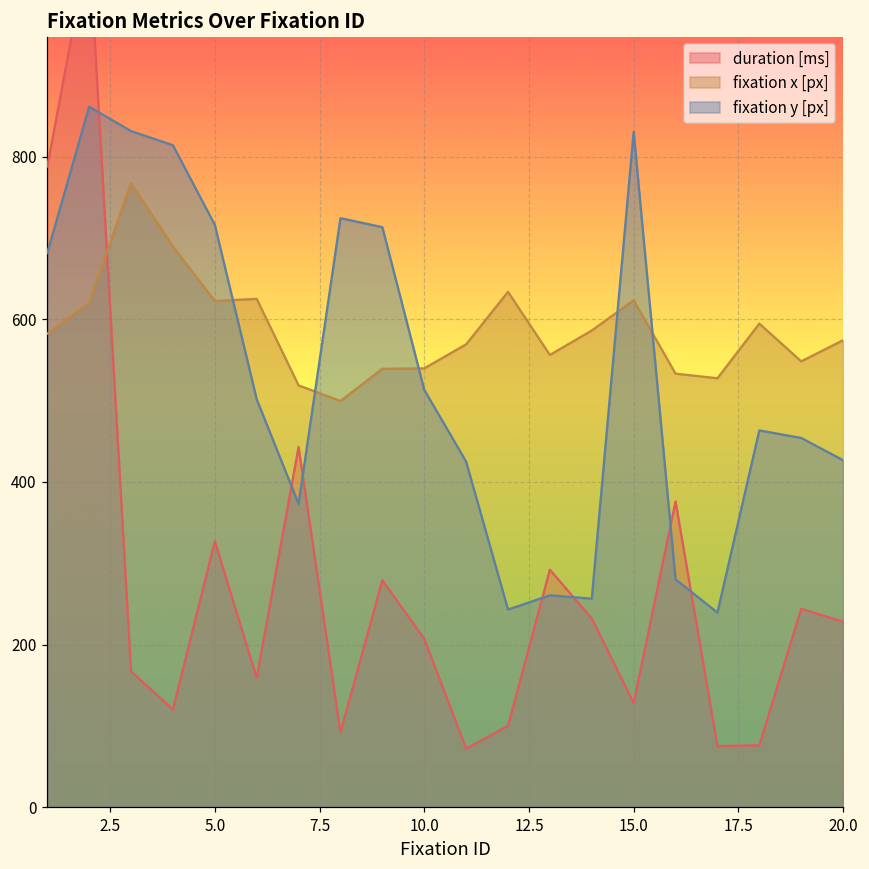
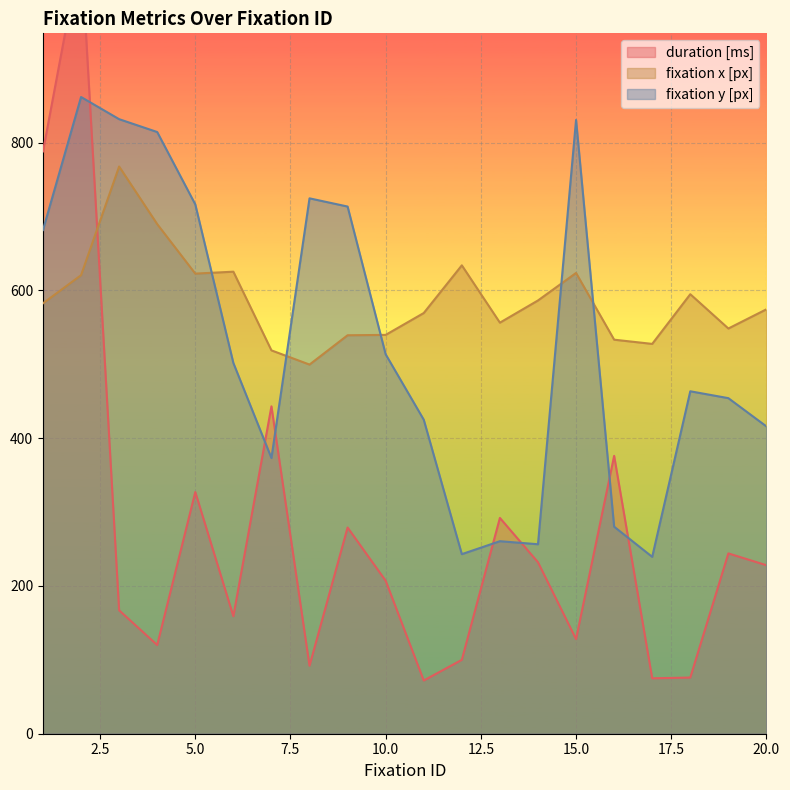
  {
    "fixation y [px]": {
      "5.0": 720,
      "10.0": 510,
      "15.0": 830,
-     "20.0": 430
+     "20.0": 420
    }
  }
